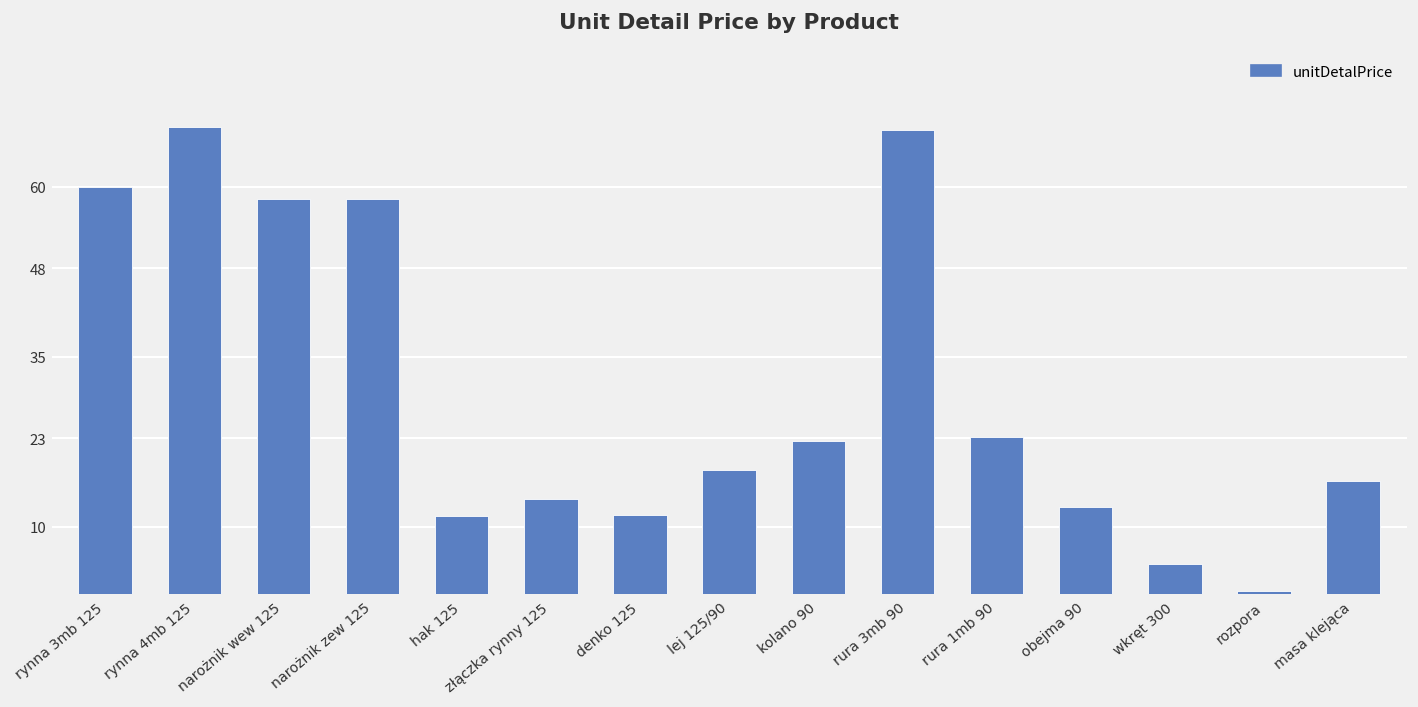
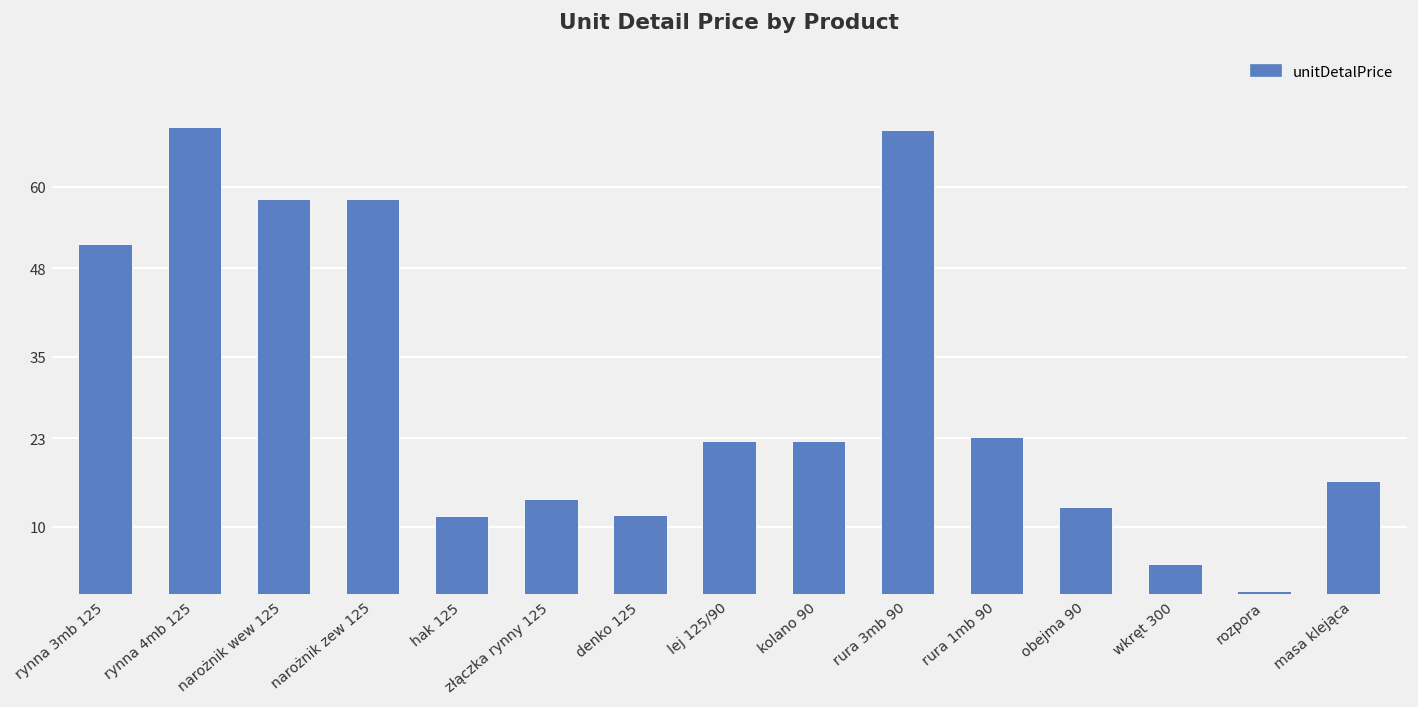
  {
-   "rynna 3mb 125": 60,
+   "rynna 3mb 125": 52,
    "rynna 4mb 125": 69,
    "narożnik wew 125": 58,
    "narożnik zew 125": 58,
    "hak 125": 12,
    "złączka rynny 125": 14,
    "denko 125": 12,
-   "lej 125/90": 18,
+   "lej 125/90": 23,
    "kolano 90": 23,
    "rura 3mb 90": 68,
    "rura 1mb 90": 23,
    "obejma 90": 13,
    "wkręt 300": 5,
    "rozpora": 1,
    "masa klejąca": 17
  }
